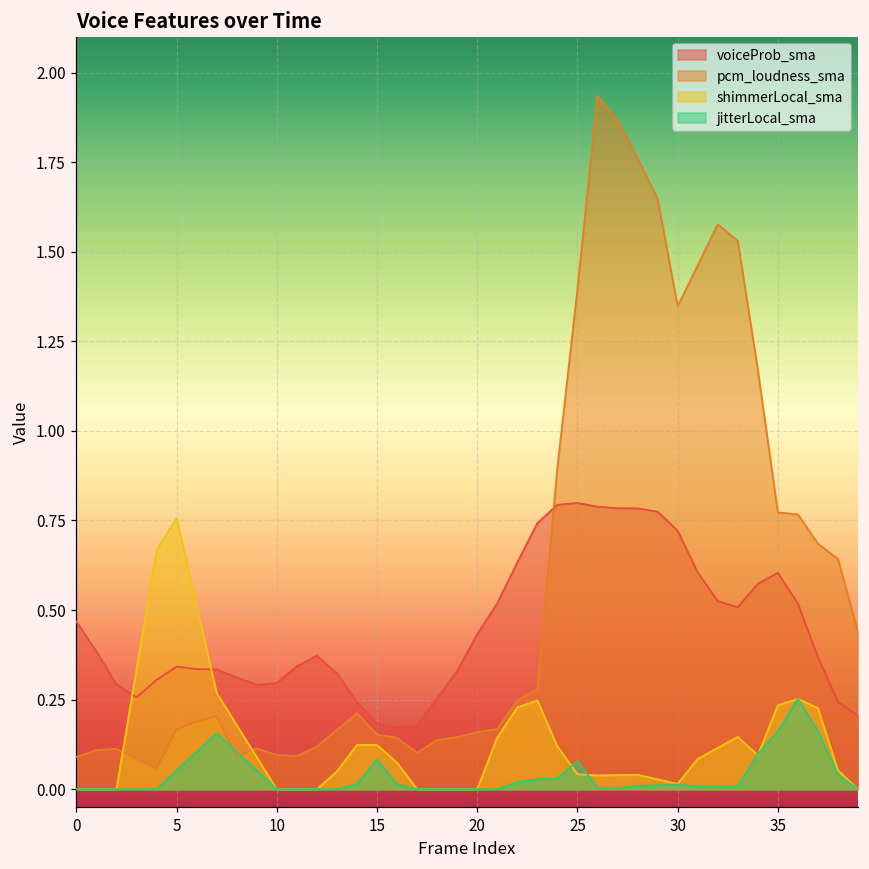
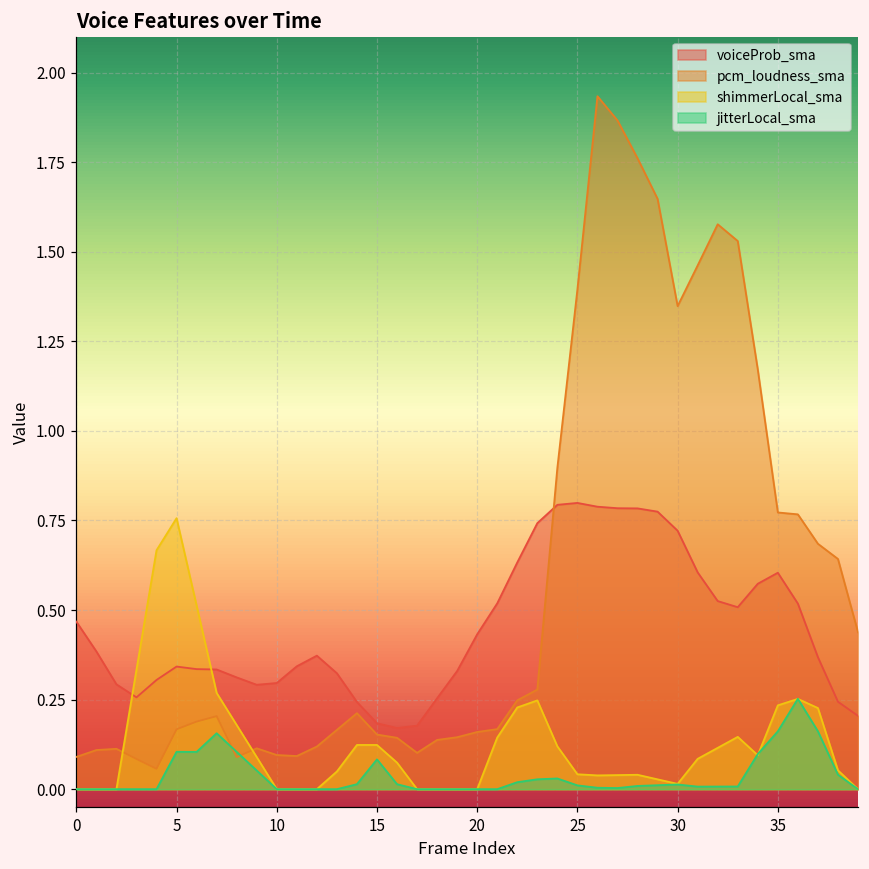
  {
    "jitterLocal_sma": {
-     "5": 0.05,
+     "5": 0.10,
      "15": 0.08,
-     "25": 0.08,
+     "25": 0.01,
      "35": 0.16
    }
  }
